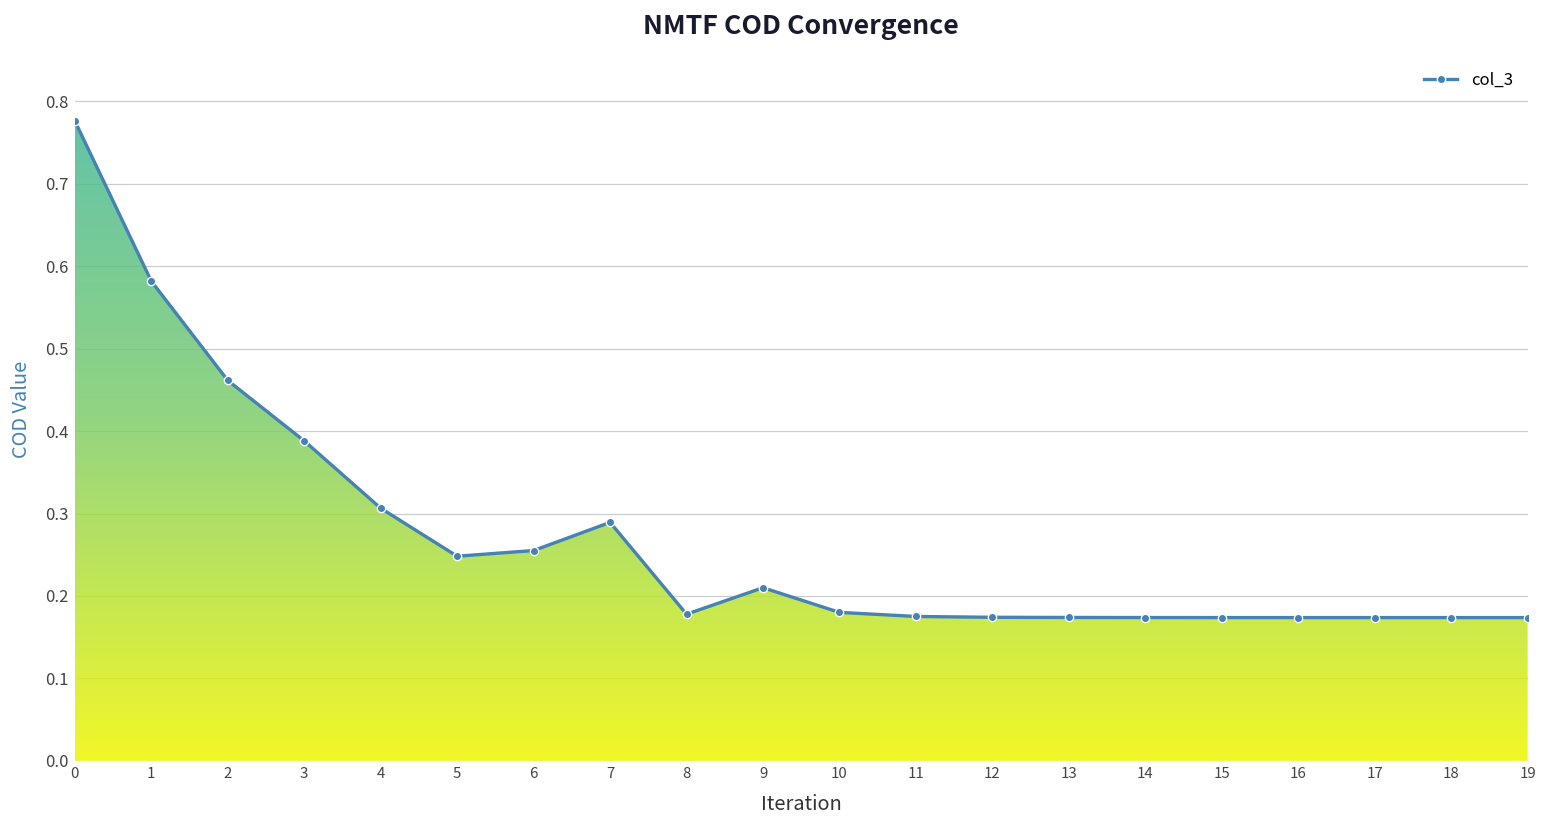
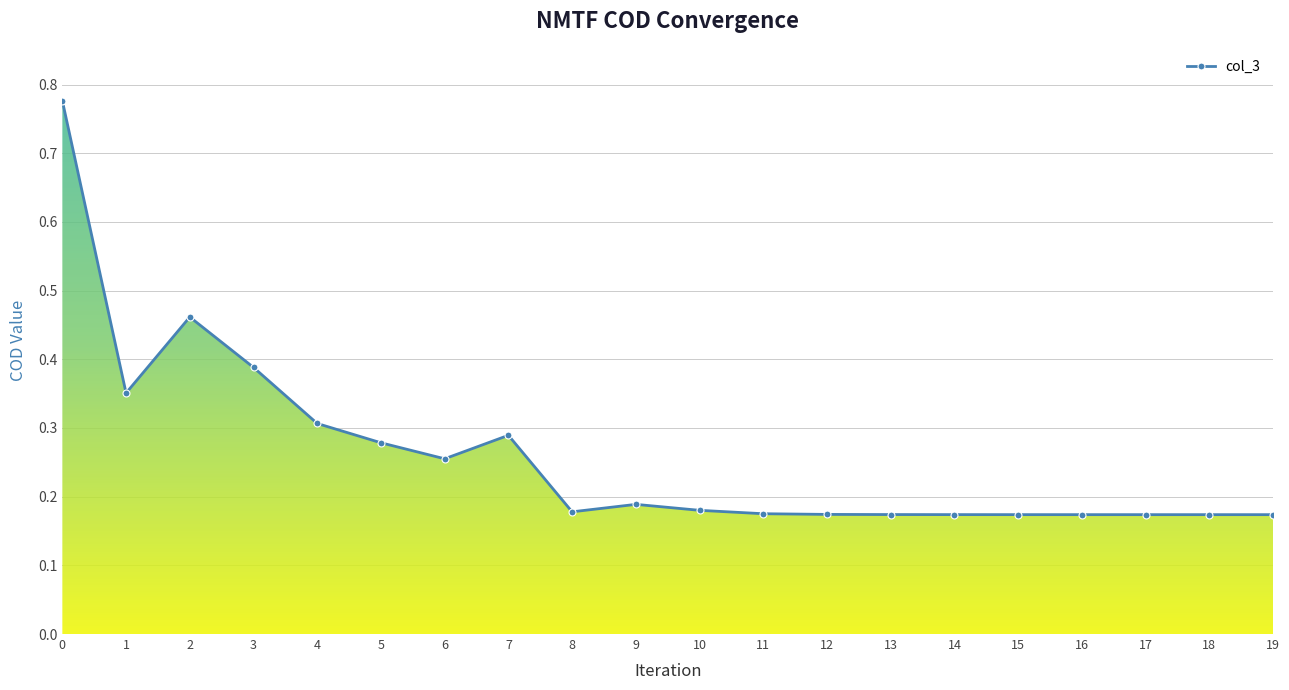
  {
    "0": 0.78,
-   "1": 0.58,
+   "1": 0.35,
    "2": 0.46,
    "3": 0.39,
    "4": 0.31,
-   "5": 0.25,
+   "5": 0.28,
    "6": 0.26,
    "7": 0.29,
    "8": 0.18,
-   "9": 0.21,
+   "9": 0.19,
    "10": 0.18,
    "11": 0.18,
    "12": 0.17,
    "13": 0.17,
    "14": 0.17,
    "15": 0.17,
    "16": 0.17,
    "17": 0.17,
    "18": 0.17,
    "19": 0.17
  }
